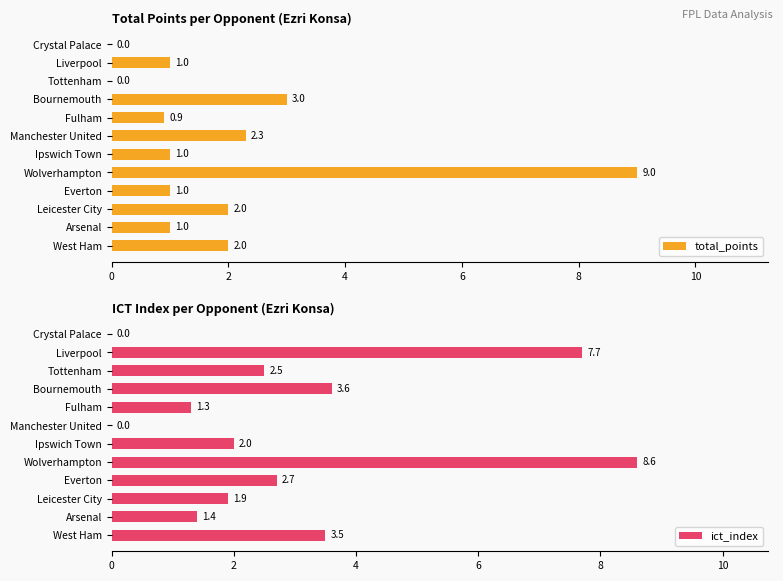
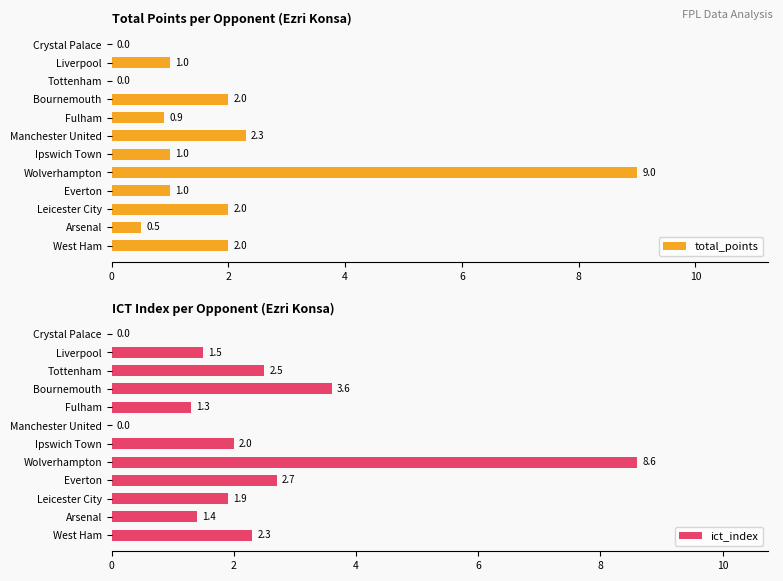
  {
    "Total Points per Opponent (Ezri Konsa)": {
      "Crystal Palace": 0.0,
      "Liverpool": 1.0,
      "Tottenham": 0.0,
-     "Bournemouth": 3.0,
+     "Bournemouth": 2.0,
      "Fulham": 0.9,
      "Manchester United": 2.3,
      "Ipswich Town": 1.0,
      "Wolverhampton": 9.0,
      "Everton": 1.0,
      "Leicester City": 2.0,
-     "Arsenal": 1.0,
+     "Arsenal": 0.5,
      "West Ham": 2.0
    },
    "ICT Index per Opponent (Ezri Konsa)": {
      "Crystal Palace": 0.0,
-     "Liverpool": 7.7,
+     "Liverpool": 1.5,
      "Tottenham": 2.5,
      "Bournemouth": 3.6,
      "Fulham": 1.3,
      "Manchester United": 0.0,
      "Ipswich Town": 2.0,
      "Wolverhampton": 8.6,
      "Everton": 2.7,
      "Leicester City": 1.9,
      "Arsenal": 1.4,
-     "West Ham": 3.5
+     "West Ham": 2.3
    }
  }
